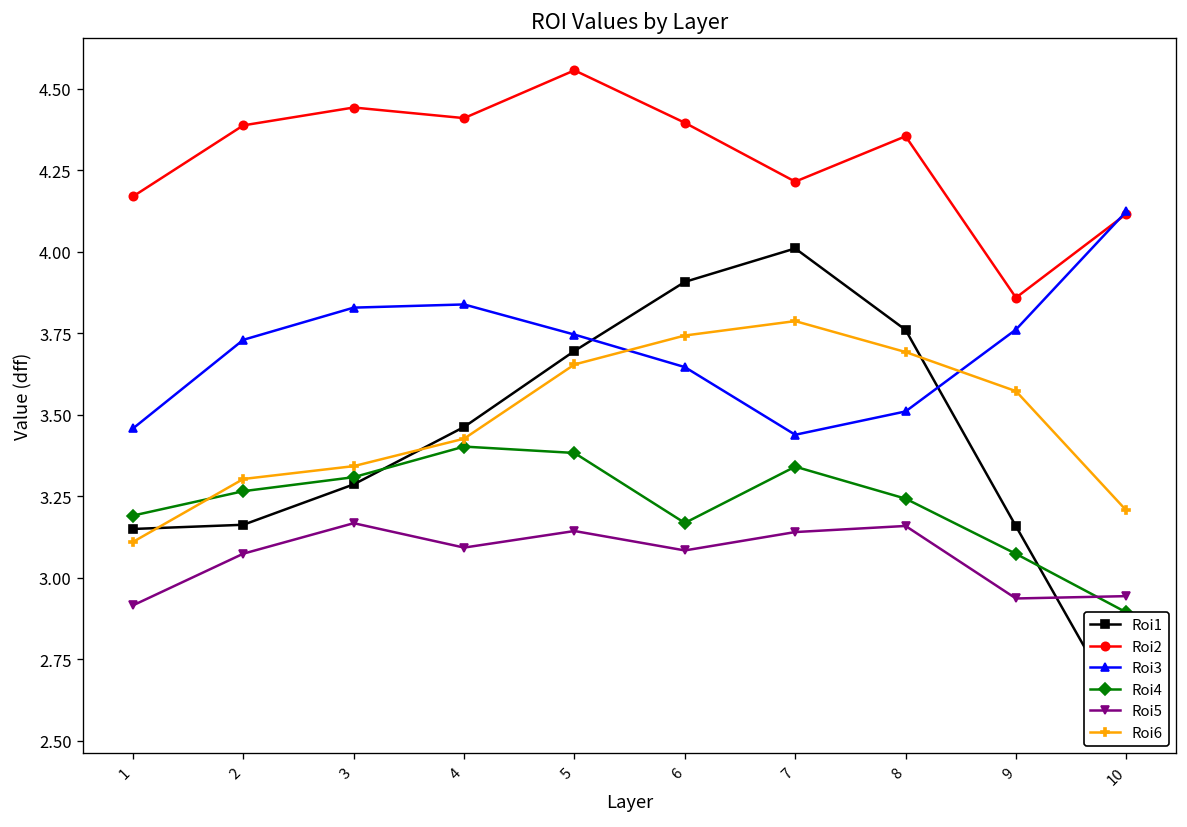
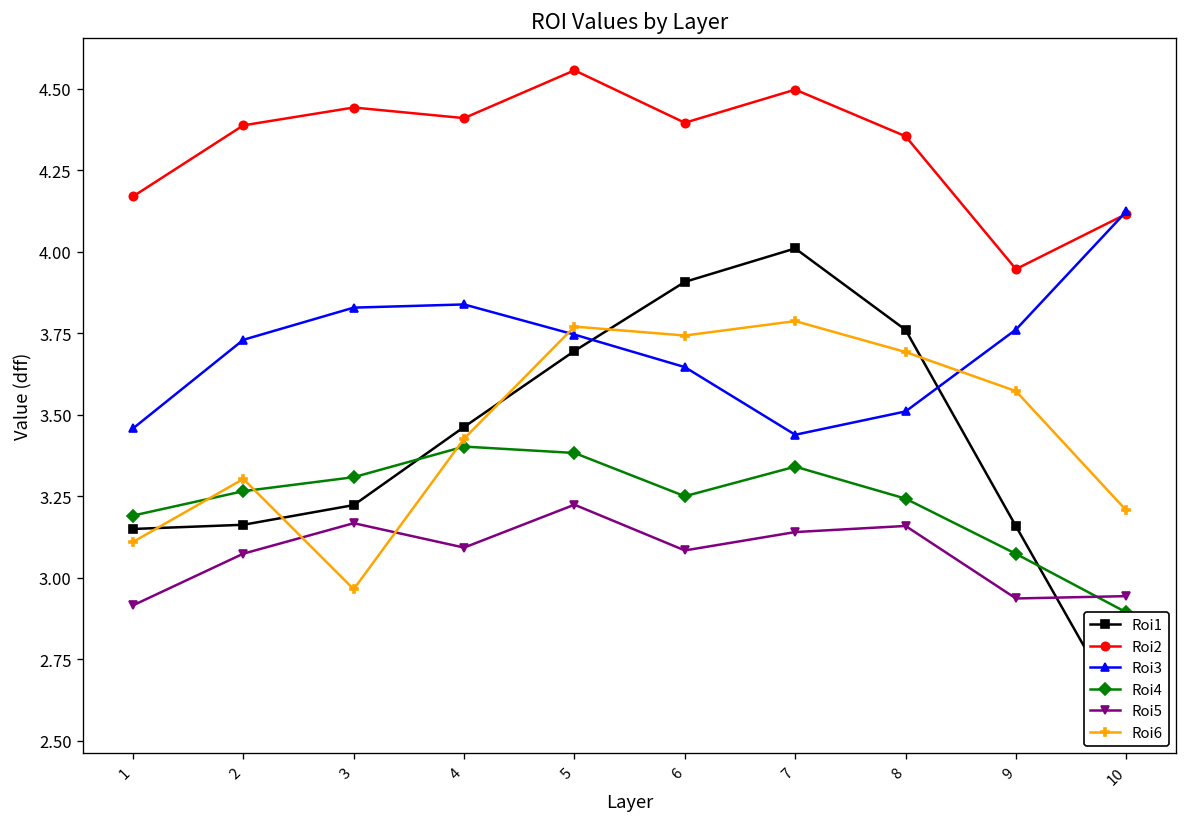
  {
    "Roi1": {
      "1": 3.15,
      "2": 3.16,
-     "3": 3.29,
+     "3": 3.22,
      "4": 3.46,
      "5": 3.70,
      "6": 3.91,
      "7": 4.01,
      "8": 3.76,
      "9": 3.16
    },
    "Roi2": {
      "1": 4.17,
      "2": 4.39,
      "3": 4.44,
      "4": 4.41,
      "5": 4.56,
      "6": 4.40,
-     "7": 4.21,
+     "7": 4.50,
      "8": 4.35,
-     "9": 3.86
+     "9": 3.95
    },
    "Roi3": {
      "1": 3.46,
      "2": 3.73,
      "3": 3.83,
      "4": 3.84,
      "5": 3.75,
      "6": 3.65,
      "7": 3.44,
      "8": 3.51,
      "9": 3.76
    },
    "Roi4": {
      "1": 3.19,
      "2": 3.27,
      "3": 3.31,
      "4": 3.40,
      "5": 3.38,
-     "6": 3.17,
+     "6": 3.25,
      "7": 3.34,
      "8": 3.24,
      "9": 3.07
    },
    "Roi5": {
      "1": 2.92,
      "2": 3.07,
      "3": 3.17,
      "4": 3.09,
-     "5": 3.14,
+     "5": 3.22,
      "6": 3.08,
      "7": 3.14,
      "8": 3.16,
      "9": 2.94,
      "10": 2.94
    },
    "Roi6": {
      "1": 3.11,
      "2": 3.30,
-     "3": 3.34,
+     "3": 2.97,
      "4": 3.43,
-     "5": 3.65,
+     "5": 3.77,
      "6": 3.74,
      "7": 3.79,
      "8": 3.69,
      "9": 3.57,
      "10": 3.21
    }
  }
